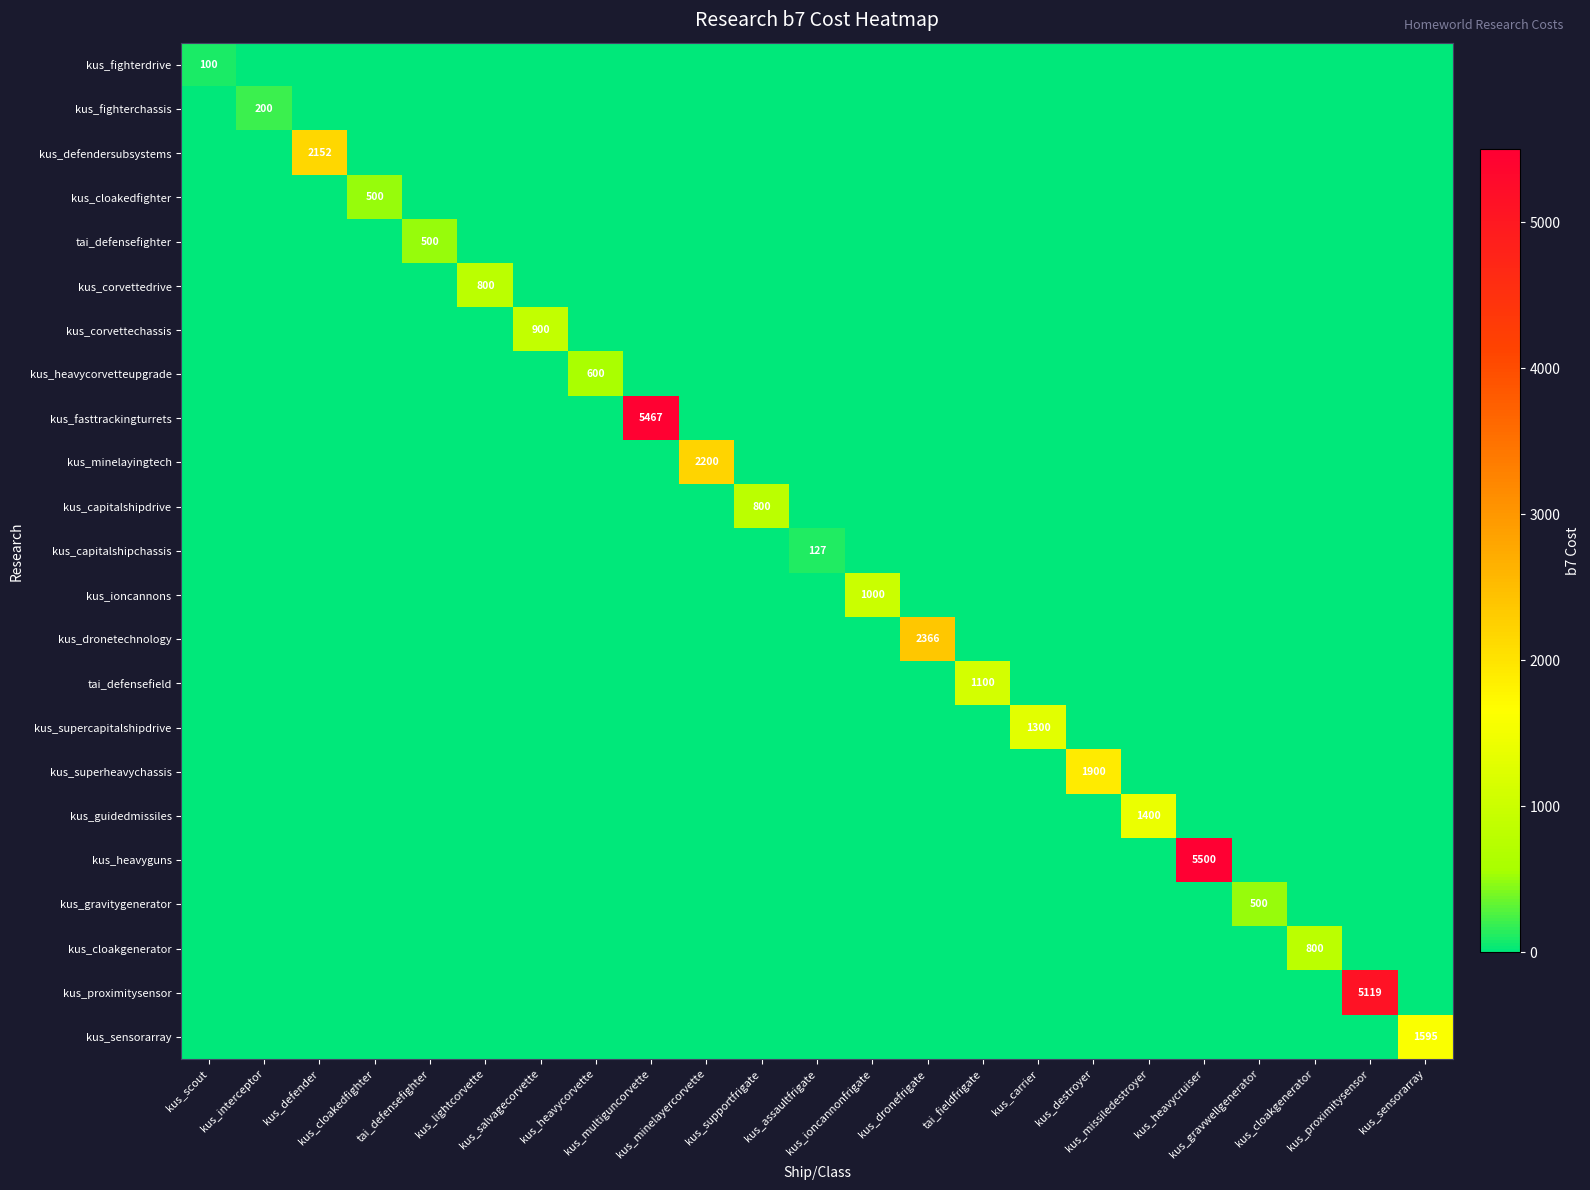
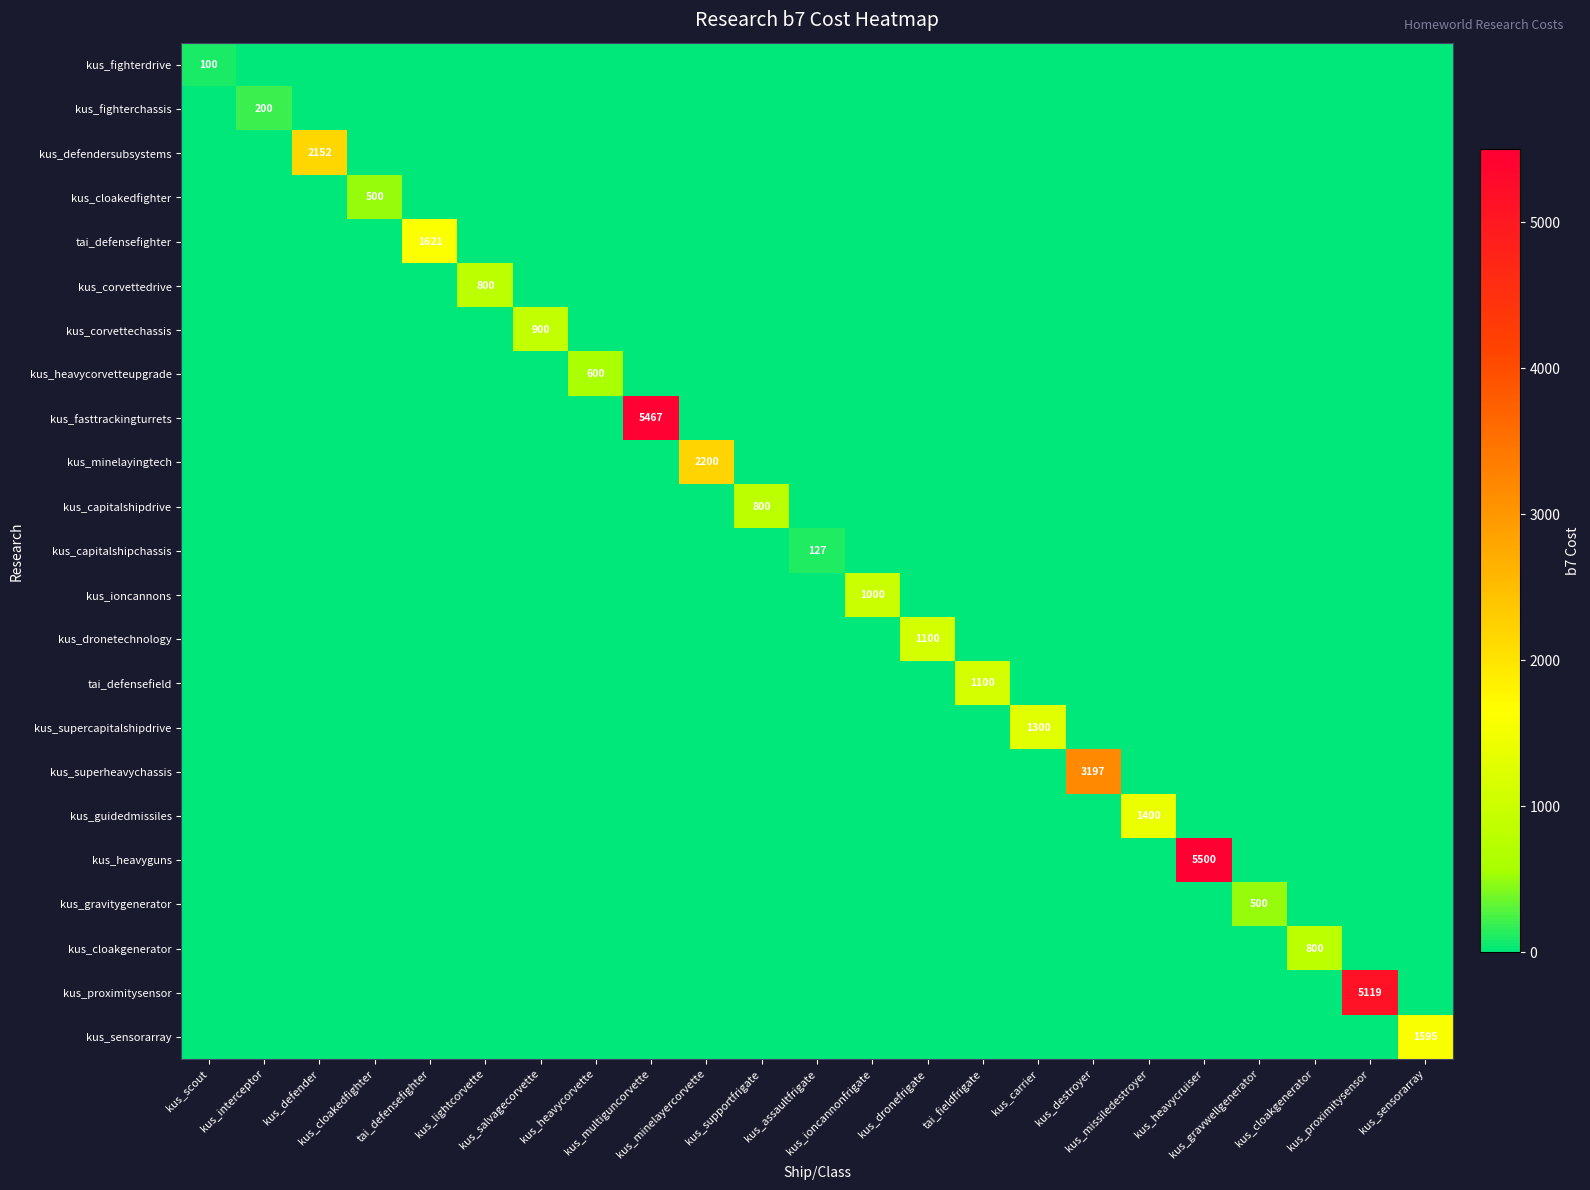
  {
    "kus_fighterdrive": {
      "kus_scout": 100
    },
    "kus_fighterchassis": {
      "kus_interceptor": 200
    },
    "kus_defendersubsystems": {
      "kus_defender": 2152
    },
    "kus_cloakedfighter": {
      "kus_cloakedfighter": 500
    },
    "tai_defensefighter": {
-     "tai_defensefighter": 500
+     "tai_defensefighter": 1621
    },
    "kus_corvettedrive": {
      "kus_lightcorvette": 800
    },
    "kus_corvettechassis": {
      "kus_salvagecorvette": 900
    },
    "kus_heavycorvetteupgrade": {
      "kus_heavycorvette": 600
    },
    "kus_fasttrackingturrets": {
      "kus_multiguncorvette": 5467
    },
    "kus_minelayingtech": {
      "kus_minelayercorvette": 2200
    },
    "kus_capitalshipdrive": {
      "kus_supportfrigate": 800
    },
    "kus_capitalshipchassis": {
      "kus_assaultfrigate": 127
    },
    "kus_ioncannons": {
      "kus_ioncannonfrigate": 1000
    },
    "kus_dronetechnology": {
-     "kus_dronefrigate": 2366
+     "kus_dronefrigate": 1100
    },
    "tai_defensefield": {
      "tai_fieldfrigate": 1100
    },
    "kus_supercapitalshipdrive": {
      "kus_carrier": 1300
    },
    "kus_superheavychassis": {
-     "kus_destroyer": 1900
+     "kus_destroyer": 3197
    },
    "kus_guidedmissiles": {
      "kus_missiledestroyer": 1400
    },
    "kus_heavyguns": {
      "kus_heavycruiser": 5500
    },
    "kus_gravitygenerator": {
      "kus_gravwellgenerator": 500
    },
    "kus_cloakgenerator": {
      "kus_cloakgenerator": 800
    },
    "kus_proximitysensor": {
      "kus_proximitysensor": 5119
    },
    "kus_sensorarray": {
      "kus_sensorarray": 1595
    }
  }
